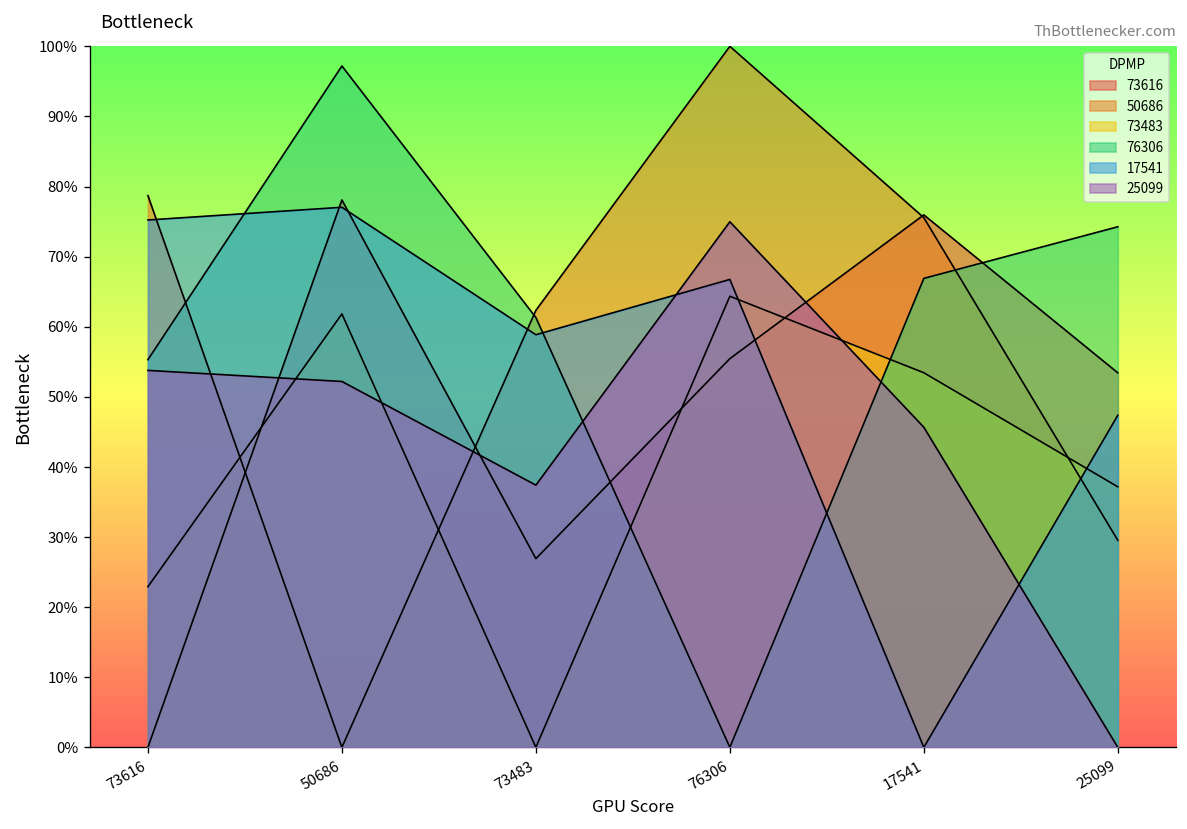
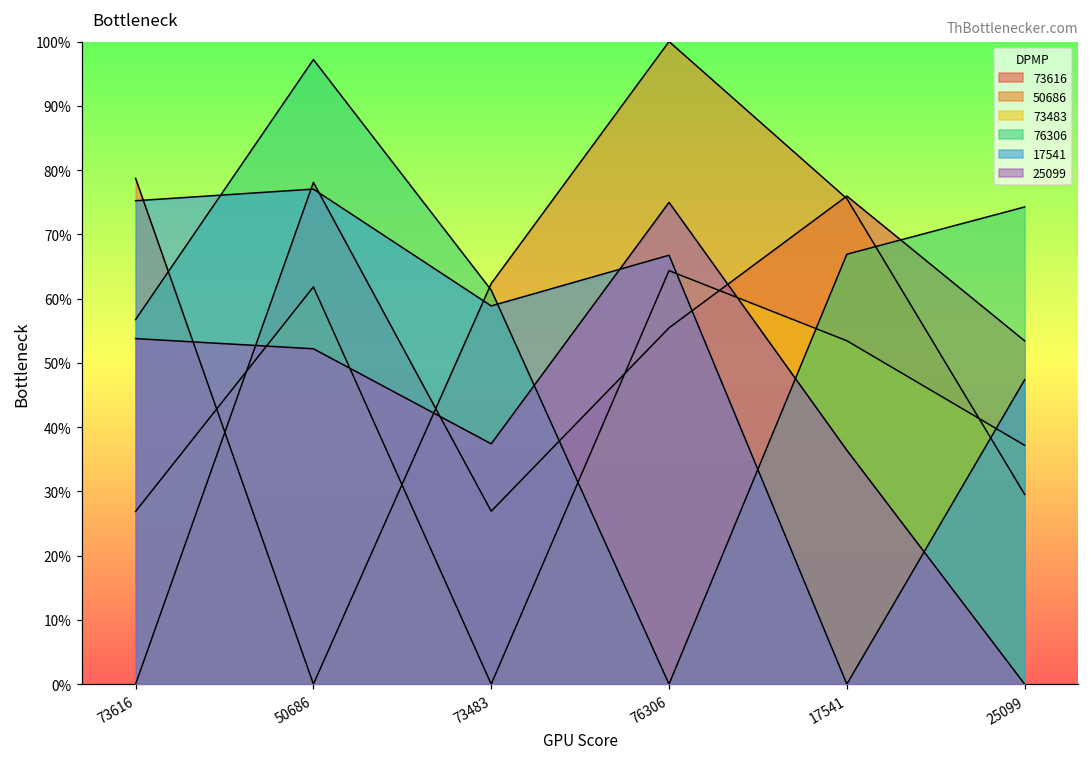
  {
    "73483": {
-     "73616": "23%",
+     "73616": "27%",
      "50686": "62%",
      "73483": "0%",
      "76306": "64%",
      "17541": "53%",
      "25099": "37%"
    },
    "76306": {
-     "73616": "55%",
+     "73616": "57%",
      "50686": "97%",
      "73483": "61%",
      "76306": "0%",
      "17541": "67%",
      "25099": "74%"
    },
    "17541": {
      "73616": "75%",
      "50686": "77%",
      "73483": "59%",
      "76306": "67%",
      "17541": "0%",
      "25099": "47%"
    },
    "25099": {
      "73616": "54%",
      "50686": "52%",
      "73483": "37%",
      "76306": "75%",
-     "17541": "46%",
+     "17541": "36%",
      "25099": "0%"
    }
  }
